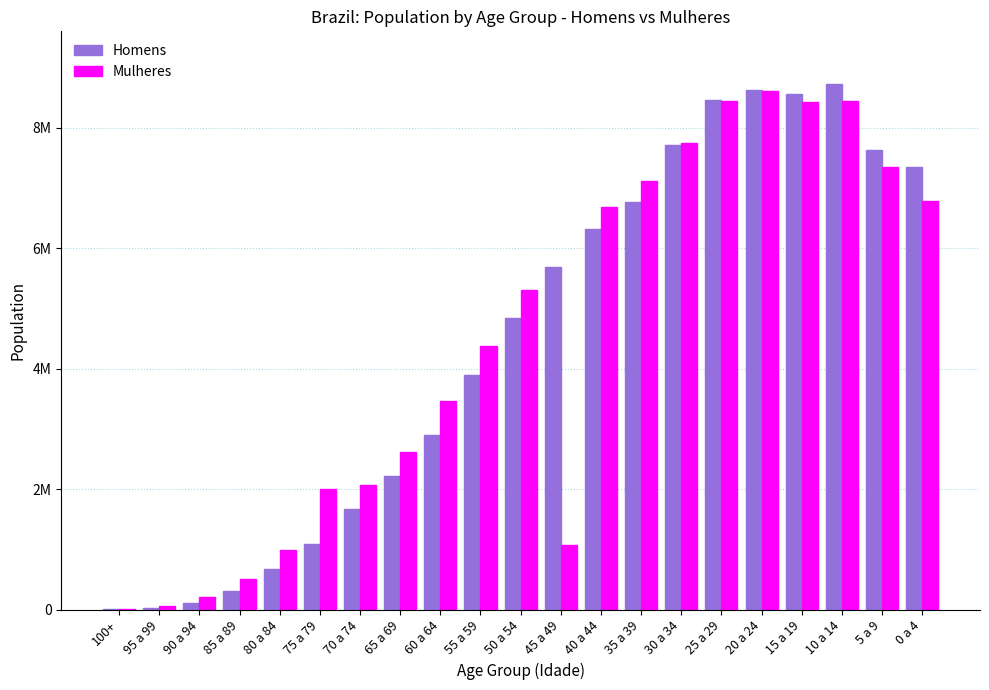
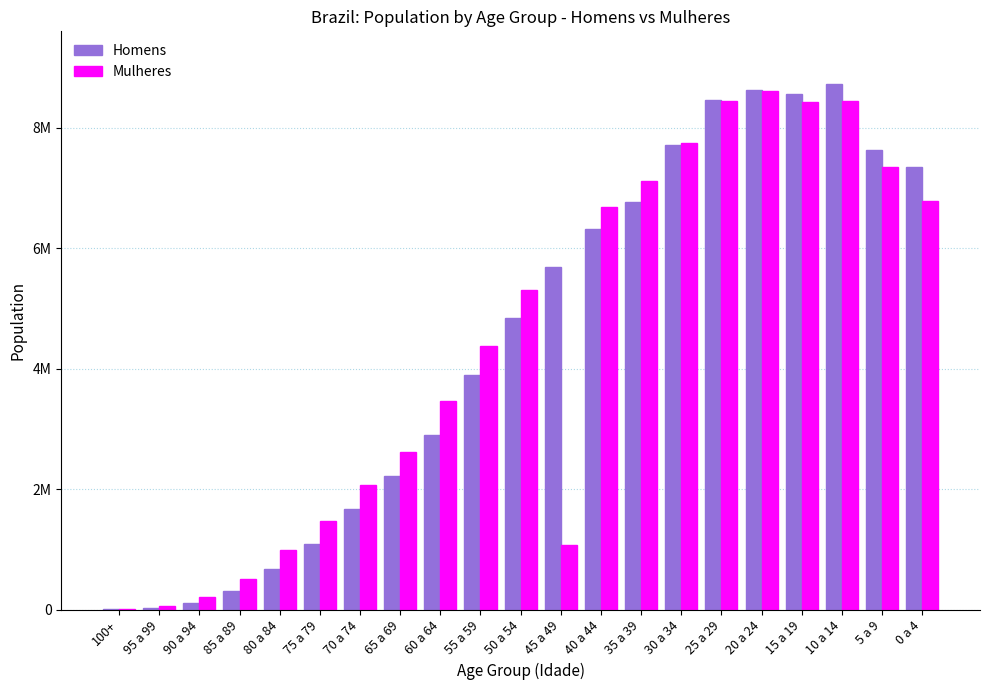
  {
    "Homens": {
      "90 a 94": 100000,
      "85 a 89": 300000,
      "80 a 84": 700000,
      "75 a 79": 1100000,
      "70 a 74": 1700000,
      "65 a 69": 2200000,
      "60 a 64": 2900000,
      "55 a 59": 3900000,
      "50 a 54": 4800000,
      "45 a 49": 5700000,
      "40 a 44": 6300000,
      "35 a 39": 6800000,
      "30 a 34": 7700000,
      "25 a 29": 8500000,
      "20 a 24": 8600000,
      "15 a 19": 8600000,
      "10 a 14": 8700000,
      "5 a 9": 7600000,
      "0 a 4": 7300000
    },
    "Mulheres": {
      "95 a 99": 100000,
      "90 a 94": 200000,
      "85 a 89": 500000,
      "80 a 84": 1000000,
-     "75 a 79": 2000000,
+     "75 a 79": 1500000,
      "70 a 74": 2100000,
      "65 a 69": 2600000,
      "60 a 64": 3500000,
      "55 a 59": 4400000,
      "50 a 54": 5300000,
      "45 a 49": 1100000,
      "40 a 44": 6700000,
      "35 a 39": 7100000,
      "30 a 34": 7700000,
      "25 a 29": 8400000,
      "20 a 24": 8600000,
      "15 a 19": 8400000,
      "10 a 14": 8400000,
      "5 a 9": 7300000,
      "0 a 4": 6800000
    }
  }
